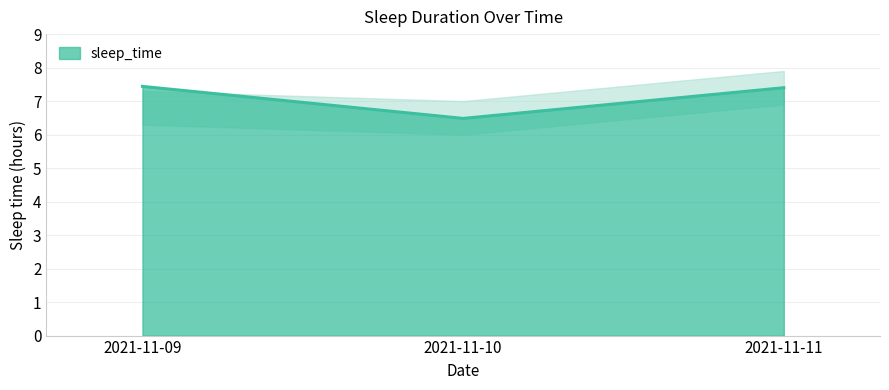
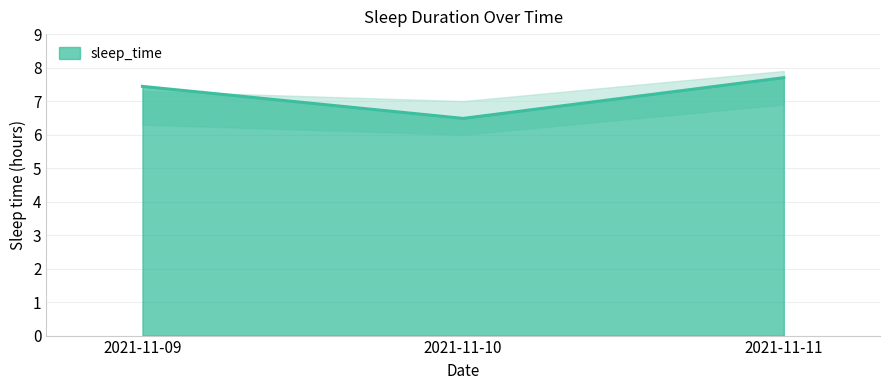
  {
    "sleep_time": {
      "2021-11-09": 7.4,
      "2021-11-10": 6.5,
-     "2021-11-11": 7.4
+     "2021-11-11": 7.7
    }
  }
